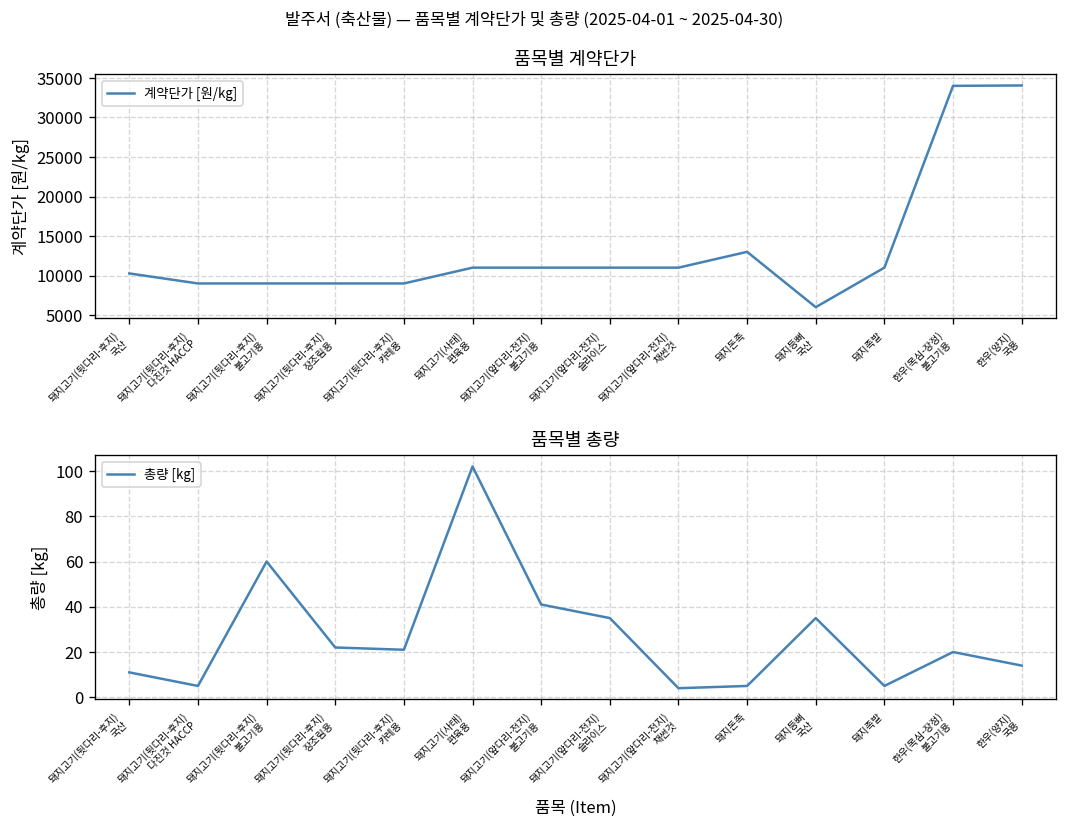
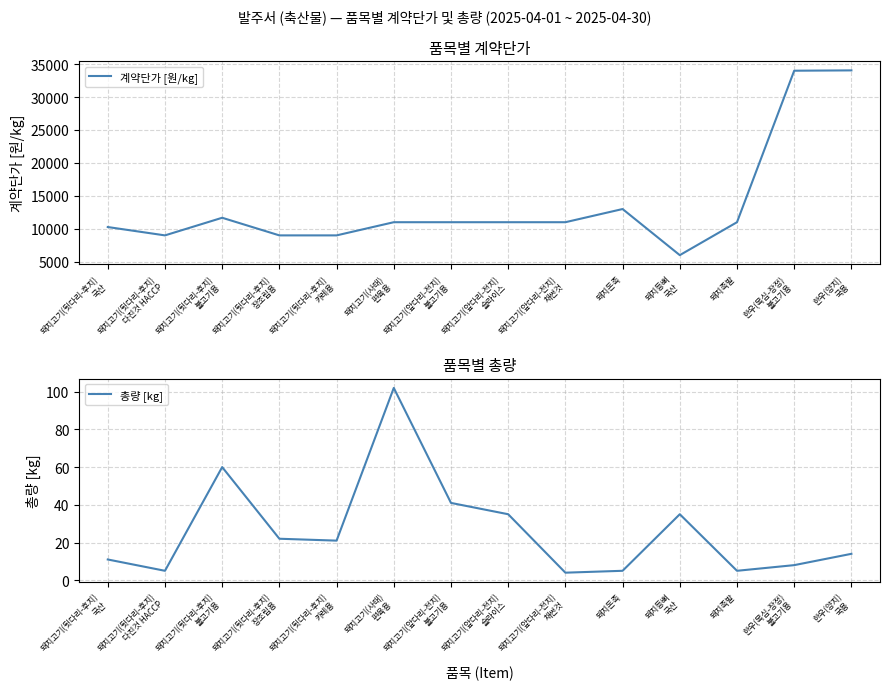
  {
    "품목별 계약단가": {
      "돼지고기(뒷다리-후지) 국산": 10000,
      "돼지고기(뒷다리-후지) 다진것 HACCP": 9000,
-     "돼지고기(뒷다리-후지) 불고기용": 9000,
+     "돼지고기(뒷다리-후지) 불고기용": 12000,
      "돼지고기(뒷다리-후지) 장조림용": 9000,
      "돼지고기(뒷다리-후지) 카레용": 9000,
      "돼지고기(사태) 편육용": 11000,
      "돼지고기(앞다리-전지) 불고기용": 11000,
      "돼지고기(앞다리-전지) 슬라이스": 11000,
      "돼지고기(앞다리-전지) 채썬것": 11000,
      "돼지돈족": 13000,
      "돼지등뼈 국산": 6000,
      "돼지족발": 11000,
      "한우(목심-장정) 불고기용": 34000,
      "한우(양지) 국용": 34000
    },
    "품목별 총량": {
      "돼지고기(뒷다리-후지) 국산": 11,
      "돼지고기(뒷다리-후지) 다진것 HACCP": 5,
      "돼지고기(뒷다리-후지) 불고기용": 60,
      "돼지고기(뒷다리-후지) 장조림용": 22,
      "돼지고기(뒷다리-후지) 카레용": 21,
      "돼지고기(사태) 편육용": 102,
      "돼지고기(앞다리-전지) 불고기용": 41,
      "돼지고기(앞다리-전지) 슬라이스": 35,
      "돼지고기(앞다리-전지) 채썬것": 4,
      "돼지돈족": 5,
      "돼지등뼈 국산": 35,
      "돼지족발": 5,
-     "한우(목심-장정) 불고기용": 20,
+     "한우(목심-장정) 불고기용": 8,
      "한우(양지) 국용": 14
    }
  }
